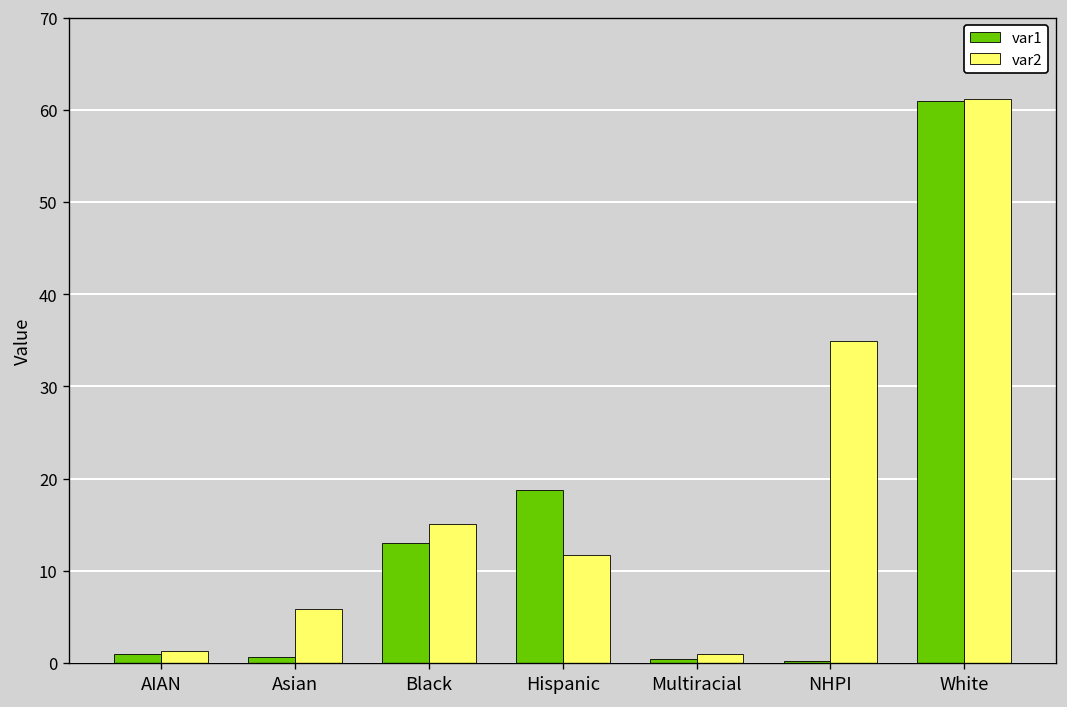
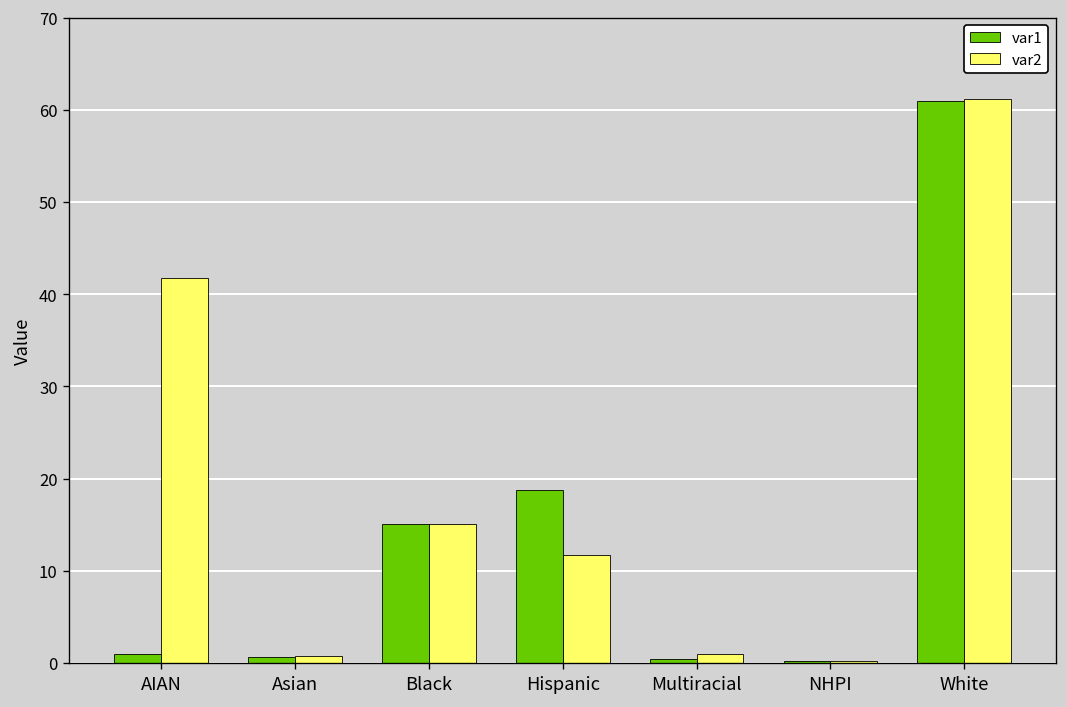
  {
    "var1": {
      "AIAN": 1,
      "Asian": 1,
-     "Black": 13,
+     "Black": 15,
      "Hispanic": 19,
      "Multiracial": 0,
      "White": 61
    },
    "var2": {
-     "AIAN": 1,
-     "Asian": 6,
+     "AIAN": 42,
+     "Asian": 1,
      "Black": 15,
      "Hispanic": 12,
      "Multiracial": 1,
-     "NHPI": 35,
+     "NHPI": 0,
      "White": 61
    }
  }
